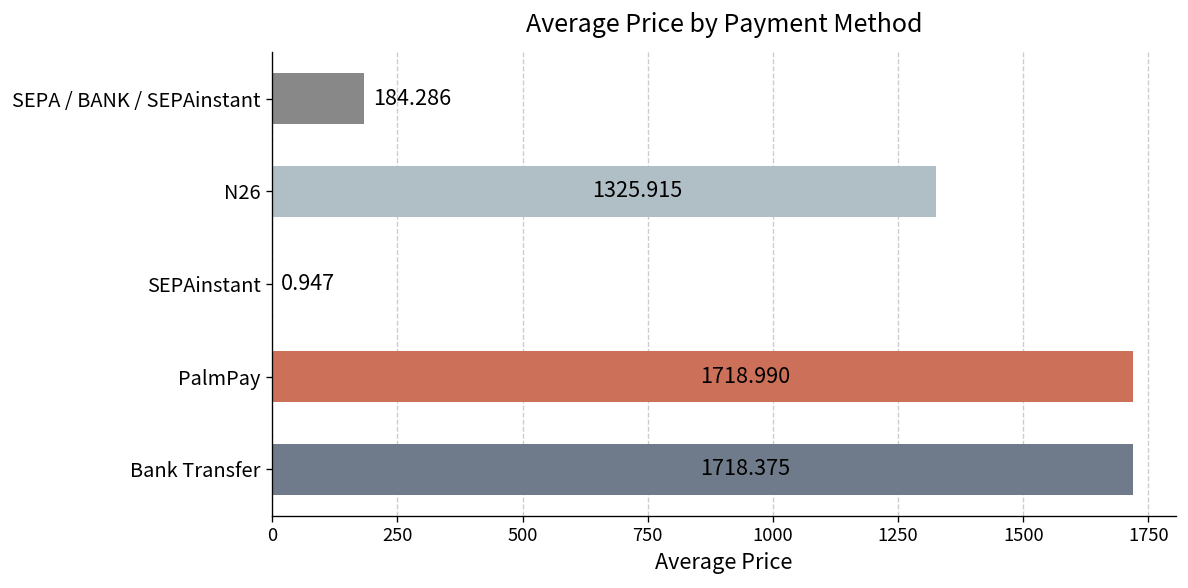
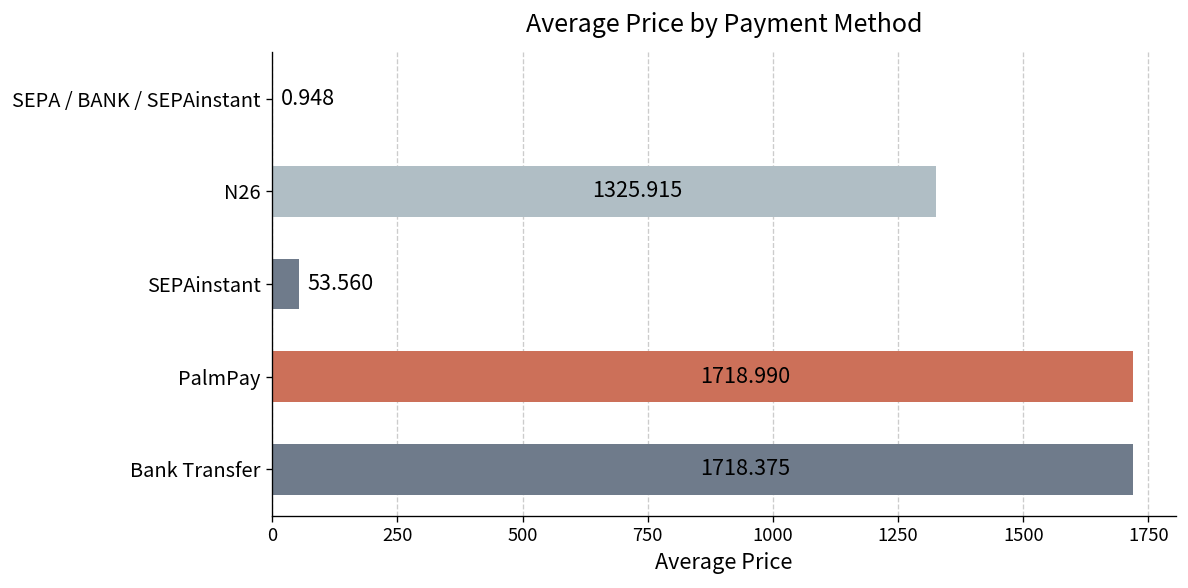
  {
-   "SEPA / BANK / SEPAinstant": 184.286,
+   "SEPA / BANK / SEPAinstant": 0.948,
    "N26": 1325.915,
-   "SEPAinstant": 0.947,
+   "SEPAinstant": 53.560,
    "PalmPay": 1718.990,
    "Bank Transfer": 1718.375
  }
